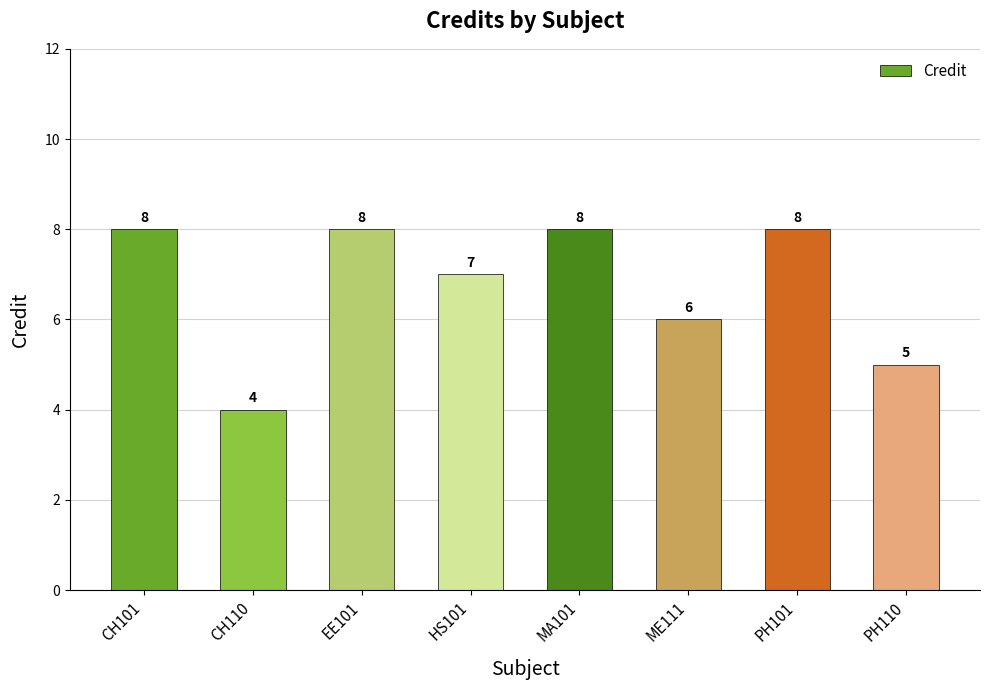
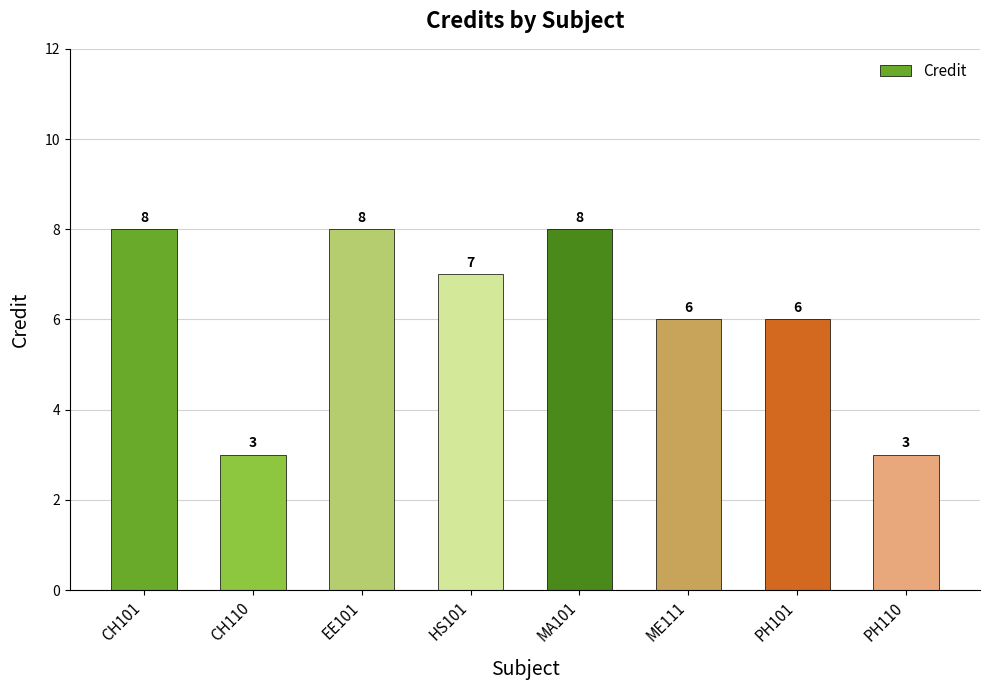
  {
    "CH101": 8,
-   "CH110": 4,
+   "CH110": 3,
    "EE101": 8,
    "HS101": 7,
    "MA101": 8,
    "ME111": 6,
-   "PH101": 8,
-   "PH110": 5
+   "PH101": 6,
+   "PH110": 3
  }
